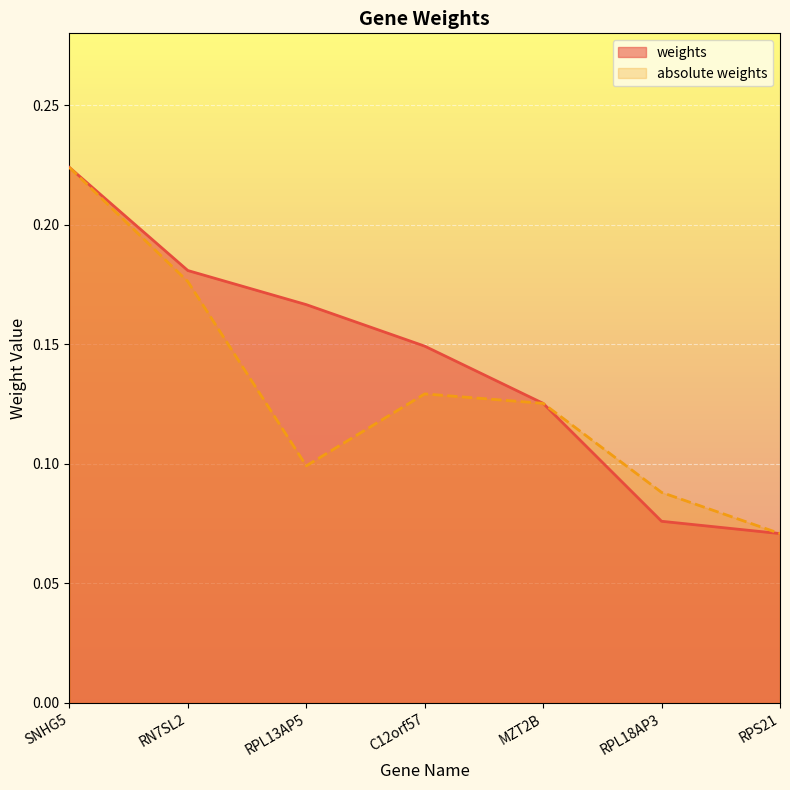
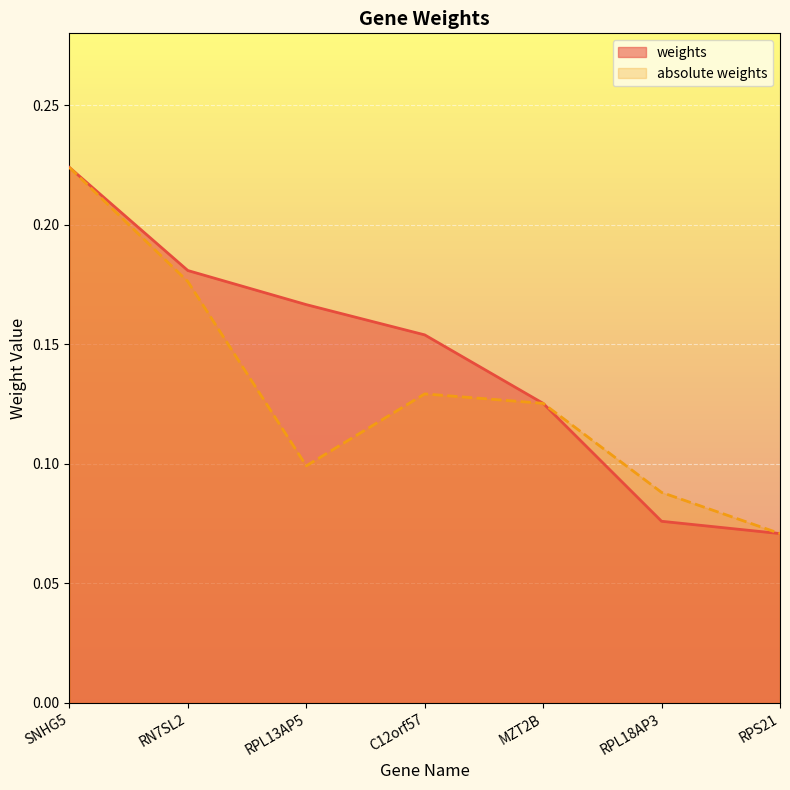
  {
    "weights": {
      "RN7SL2": 0.181,
      "RPL13AP5": 0.167,
-     "C12orf57": 0.149,
+     "C12orf57": 0.154,
      "RPL18AP3": 0.076
    },
    "absolute weights": {
      "RN7SL2": 0.176,
      "RPL13AP5": 0.099,
      "C12orf57": 0.129,
      "RPL18AP3": 0.088
    }
  }
